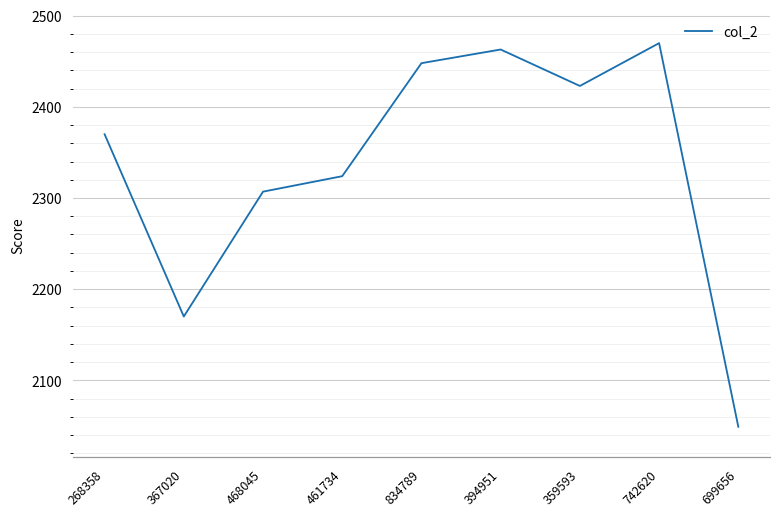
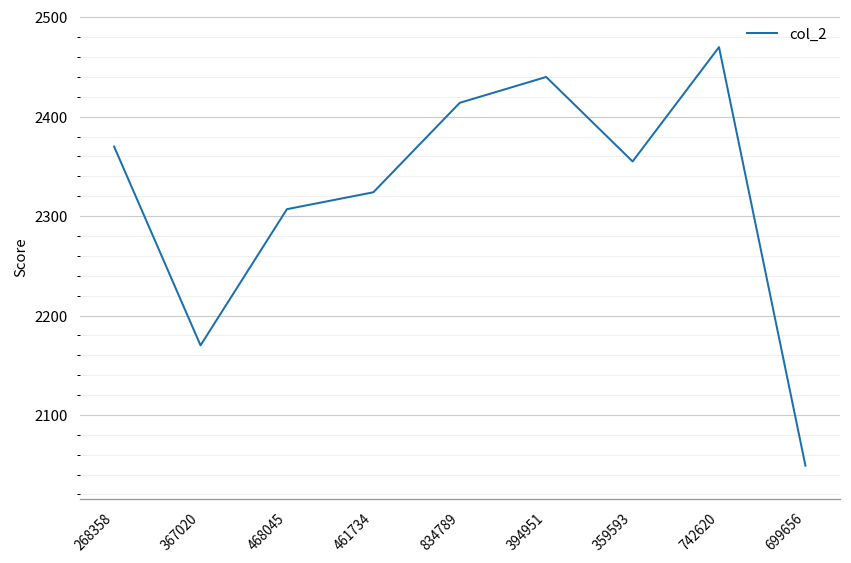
  {
    "268358": 2370,
    "367020": 2170,
    "468045": 2310,
    "461734": 2320,
-   "834789": 2450,
-   "394951": 2460,
-   "359593": 2420,
+   "834789": 2410,
+   "394951": 2440,
+   "359593": 2360,
    "742620": 2470,
    "699656": 2050
  }
